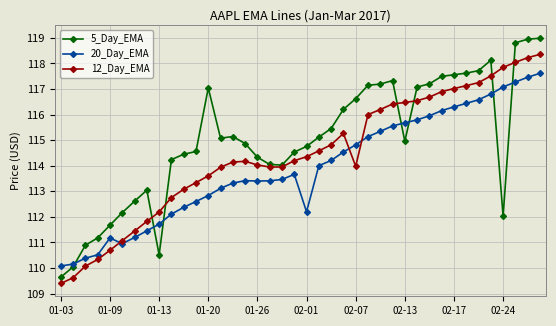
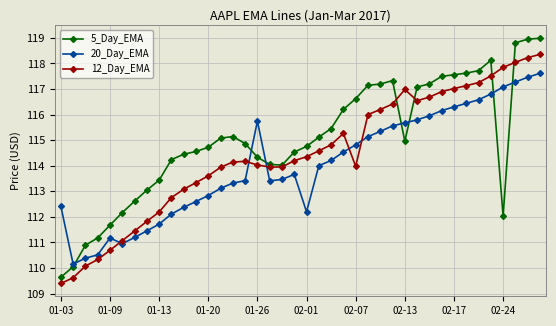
  {
    "5_Day_EMA": {
      "01-03": 109.6,
      "01-09": 111.7,
-     "01-13": 110.5,
-     "01-20": 117.0,
+     "01-13": 113.4,
+     "01-20": 114.7,
      "01-26": 114.3,
      "02-01": 114.8,
      "02-07": 116.6,
      "02-13": 115.0,
      "02-17": 117.6,
      "02-24": 112.0
    },
    "20_Day_EMA": {
-     "01-03": 110.1,
+     "01-03": 112.4,
      "01-09": 111.2,
      "01-13": 111.7,
      "01-20": 112.8,
-     "01-26": 113.4,
+     "01-26": 115.7,
      "02-01": 112.2,
      "02-07": 114.8,
      "02-13": 115.7,
      "02-17": 116.3,
      "02-24": 117.1
    },
    "12_Day_EMA": {
      "01-03": 109.4,
      "01-09": 110.7,
      "01-13": 112.2,
      "01-20": 113.6,
      "01-26": 114.0,
      "02-01": 114.4,
      "02-07": 114.0,
-     "02-13": 116.5,
+     "02-13": 117.0,
      "02-17": 117.0,
      "02-24": 117.8
    }
  }
